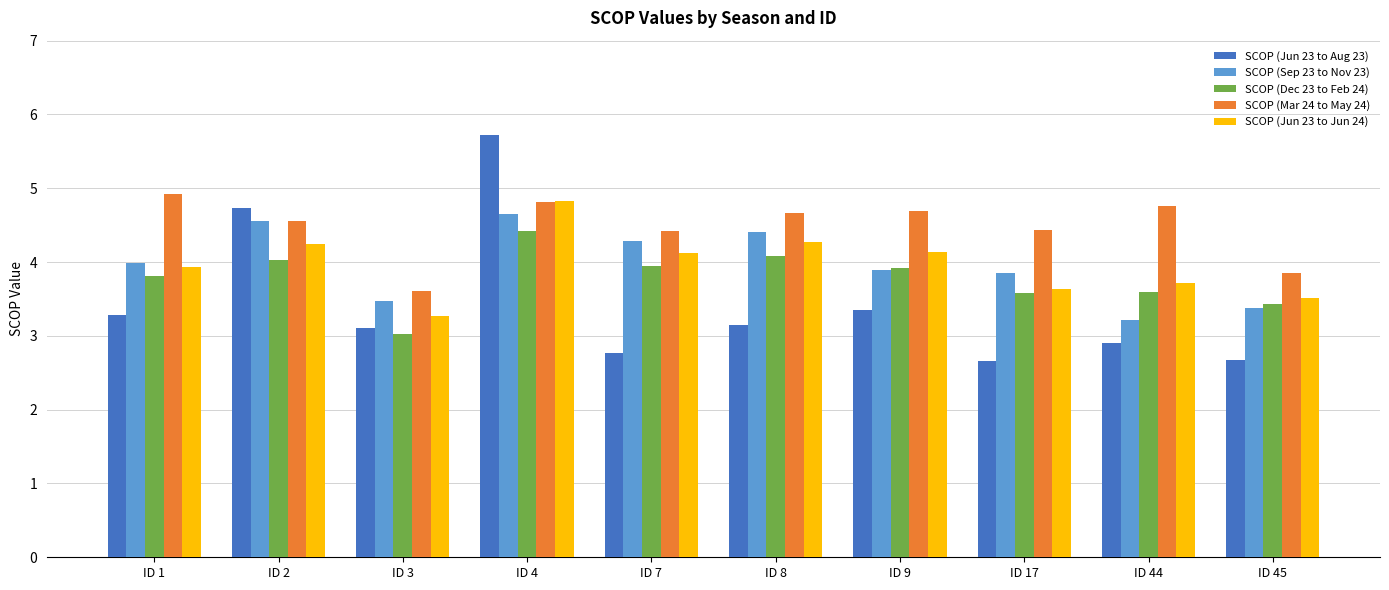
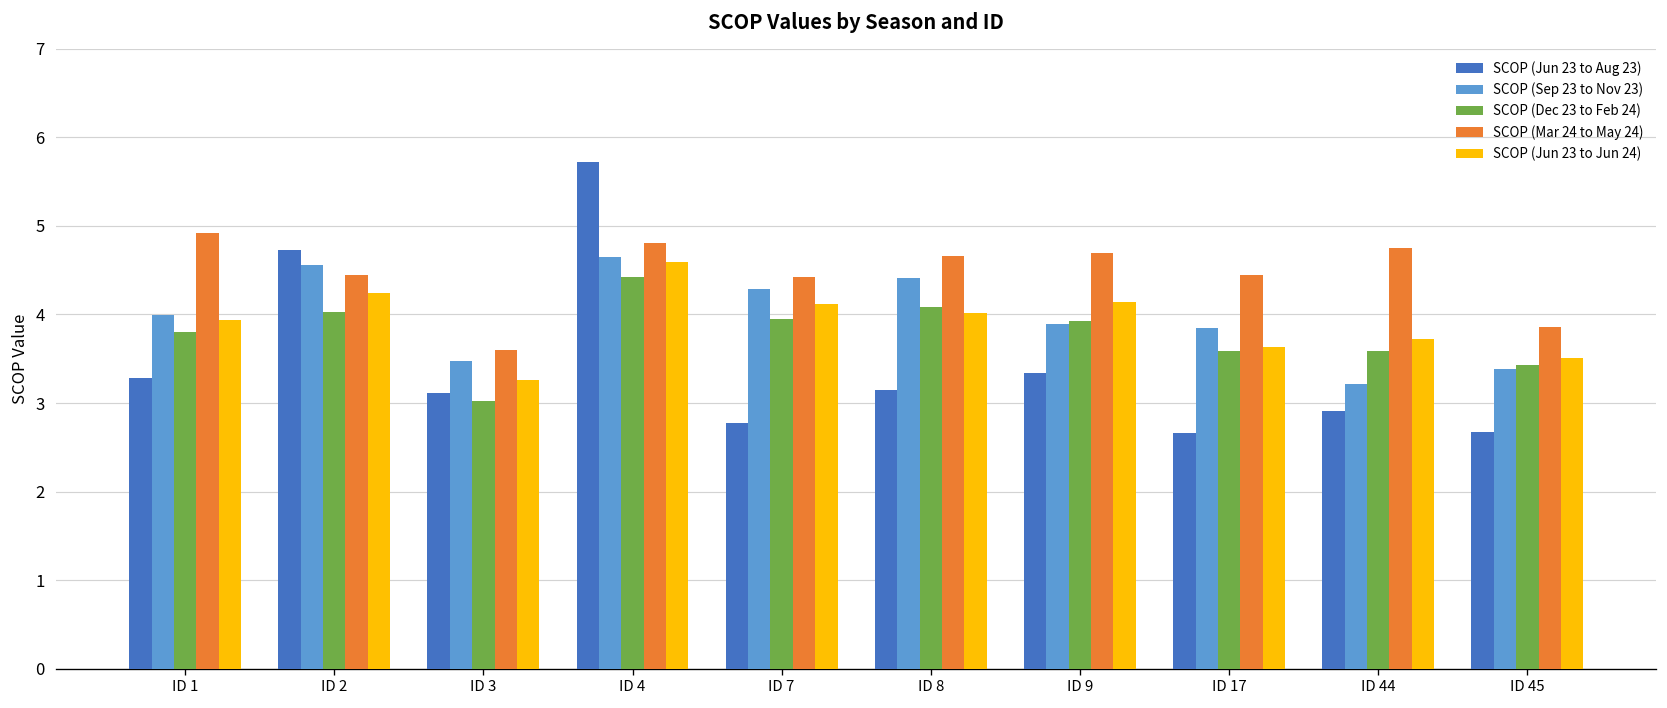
  {
    "SCOP (Dec 23 to Feb 24)": {
      "ID 1": 3.8,
      "ID 2": 4.0,
      "ID 3": 3.0,
      "ID 4": 4.4,
      "ID 7": 3.9,
      "ID 8": 4.1,
      "ID 9": 3.9,
      "ID 17": 3.6,
      "ID 44": 3.6,
      "ID 45": 3.4
    },
    "SCOP (Mar 24 to May 24)": {
      "ID 1": 4.9,
-     "ID 2": 4.6,
+     "ID 2": 4.4,
      "ID 3": 3.6,
      "ID 4": 4.8,
      "ID 7": 4.4,
      "ID 8": 4.7,
      "ID 9": 4.7,
      "ID 17": 4.4,
      "ID 44": 4.8,
      "ID 45": 3.9
    },
    "SCOP (Jun 23 to Jun 24)": {
      "ID 1": 3.9,
      "ID 2": 4.2,
      "ID 3": 3.3,
-     "ID 4": 4.8,
+     "ID 4": 4.6,
      "ID 7": 4.1,
-     "ID 8": 4.3,
+     "ID 8": 4.0,
      "ID 9": 4.1,
      "ID 17": 3.6,
      "ID 44": 3.7,
      "ID 45": 3.5
    }
  }
